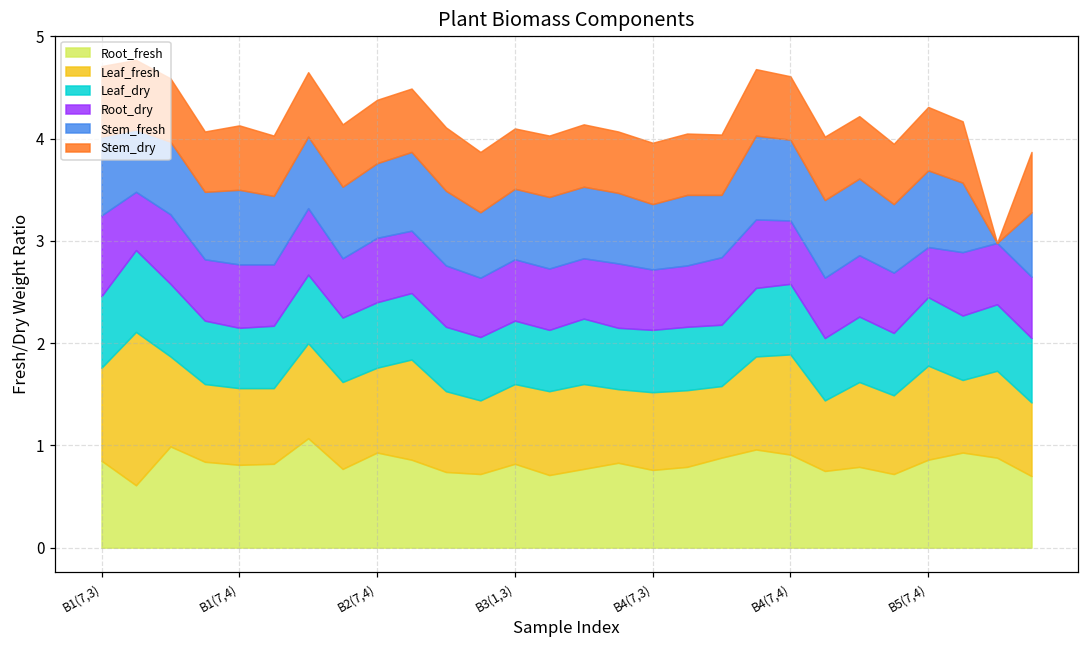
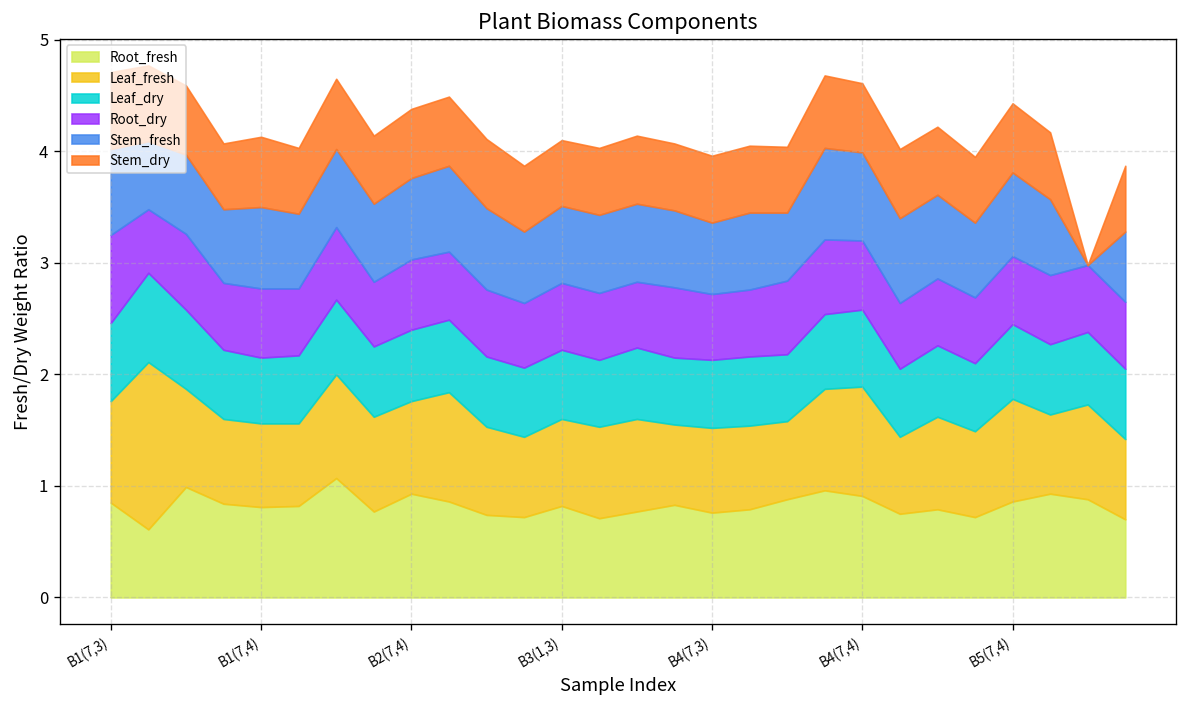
  {
    "Root_fresh": {
      "B1(7,3)": 0.9,
      "B1(7,4)": 0.8,
      "B2(7,4)": 0.9,
      "B3(1,3)": 0.8,
      "B4(7,3)": 0.8,
      "B4(7,4)": 0.9,
      "B5(7,4)": 0.9
    },
    "Leaf_fresh": {
      "B1(7,3)": 0.9,
      "B1(7,4)": 0.8,
      "B2(7,4)": 0.8,
      "B3(1,3)": 0.8,
      "B4(7,3)": 0.8,
      "B4(7,4)": 1.0,
      "B5(7,4)": 0.9
    },
    "Leaf_dry": {
      "B1(7,3)": 0.7,
      "B1(7,4)": 0.6,
      "B2(7,4)": 0.6,
      "B3(1,3)": 0.6,
      "B4(7,3)": 0.6,
      "B4(7,4)": 0.7,
      "B5(7,4)": 0.7
    },
    "Root_dry": {
      "B1(7,3)": 0.8,
      "B1(7,4)": 0.6,
      "B2(7,4)": 0.6,
      "B3(1,3)": 0.6,
      "B4(7,3)": 0.6,
      "B4(7,4)": 0.6,
-     "B5(7,4)": 0.5
+     "B5(7,4)": 0.6
    },
    "Stem_fresh": {
      "B1(7,4)": 0.7,
      "B2(7,4)": 0.7,
      "B3(1,3)": 0.7,
      "B4(7,3)": 0.6,
      "B4(7,4)": 0.8,
      "B5(7,4)": 0.8
    },
    "Stem_dry": {
      "B1(7,4)": 0.6,
      "B2(7,4)": 0.6,
      "B3(1,3)": 0.6,
      "B4(7,3)": 0.6,
      "B4(7,4)": 0.6,
      "B5(7,4)": 0.6
    }
  }
